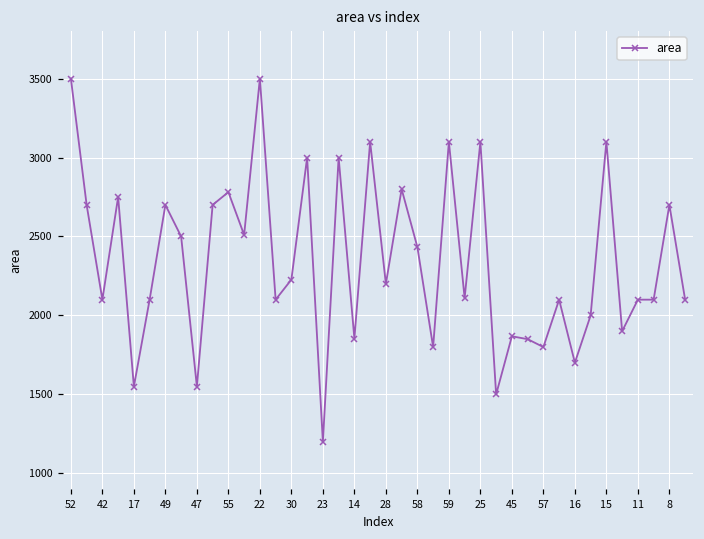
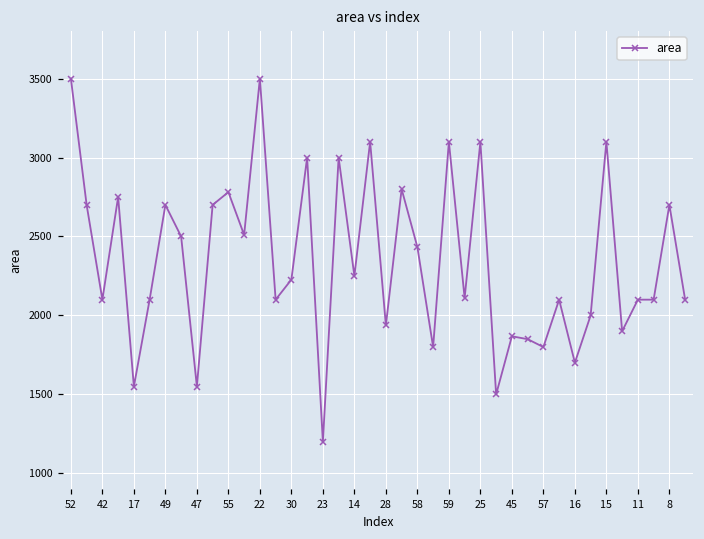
  {
    "52": 3500,
    "42": 2100,
    "49": 2700,
    "47": 1550,
    "55": 2780,
    "22": 3500,
    "30": 2230,
-   "14": 1850,
-   "28": 2200,
+   "14": 2250,
+   "28": 1940,
    "58": 2430,
    "59": 3100,
    "45": 1870,
    "57": 1800,
    "16": 1700,
    "8": 2700
  }
